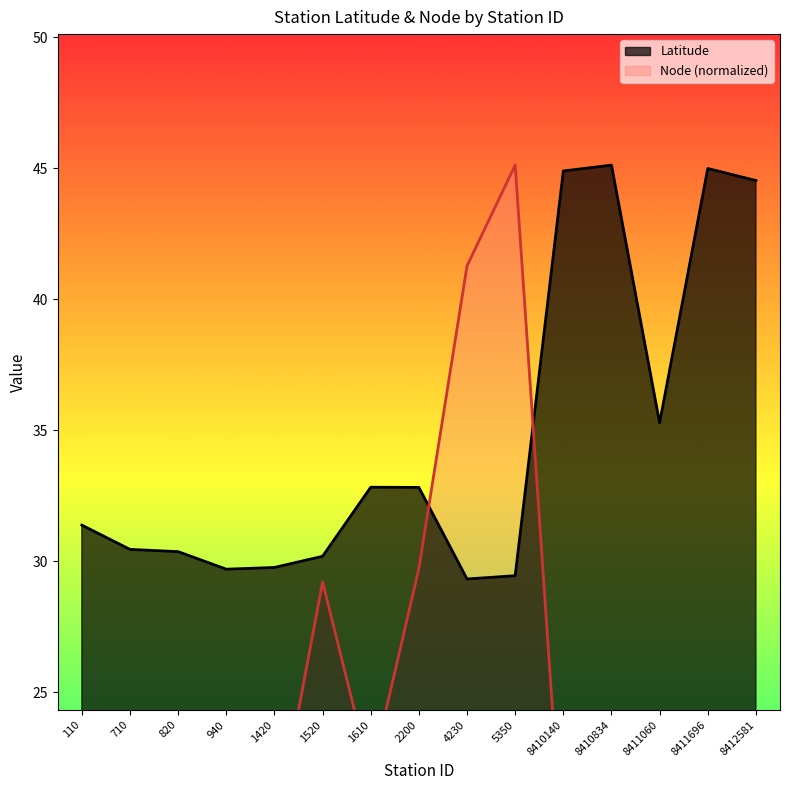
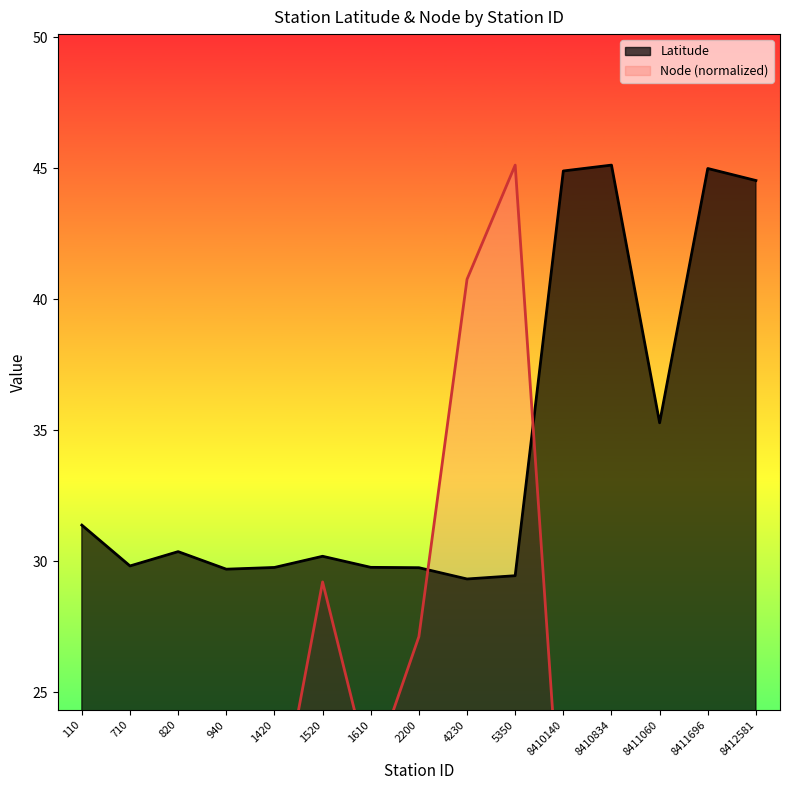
  {
    "Latitude": {
      "110": 31.4,
-     "710": 30.5,
+     "710": 29.8,
      "820": 30.4,
      "940": 29.7,
      "1420": 29.8,
      "1520": 30.2,
-     "1610": 32.8,
-     "2200": 32.8,
+     "1610": 29.8,
+     "2200": 29.8,
      "4230": 29.3,
      "5350": 29.5,
      "8410140": 44.9,
      "8410834": 45.1,
      "8411060": 35.3,
      "8411696": 45.0,
      "8412581": 44.5
    },
    "Node (normalized)": {
      "1520": 29.2,
-     "2200": 29.7,
-     "4230": 41.3,
+     "2200": 27.1,
+     "4230": 40.8,
      "5350": 45.1
    }
  }
